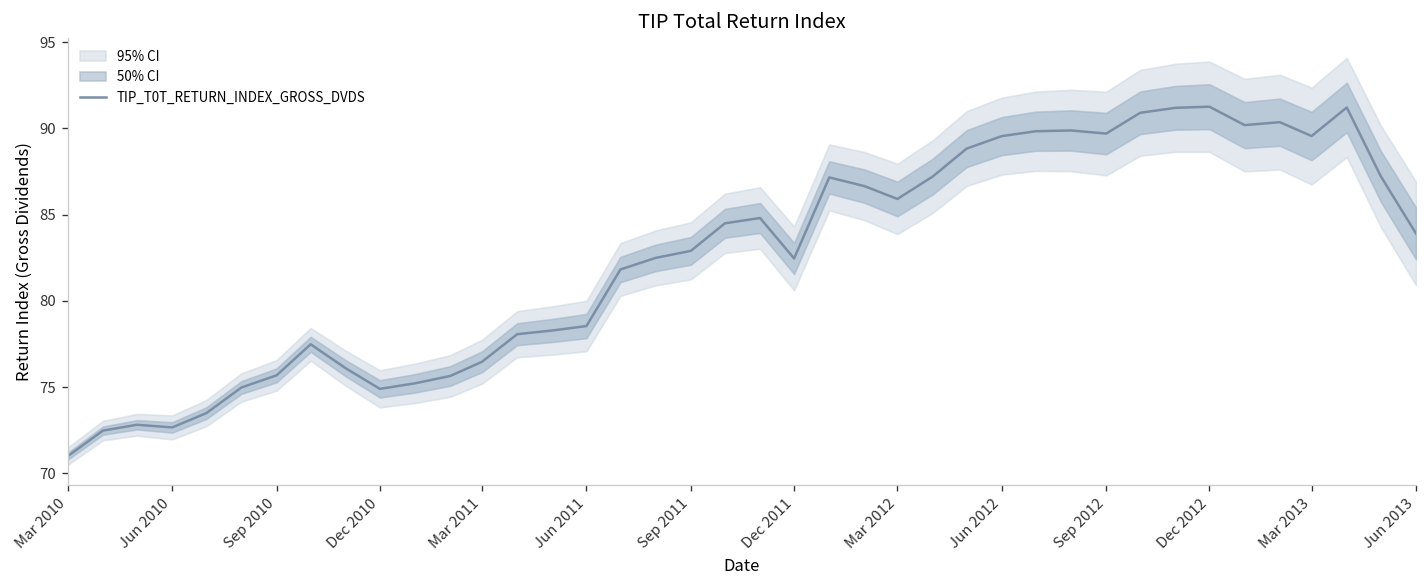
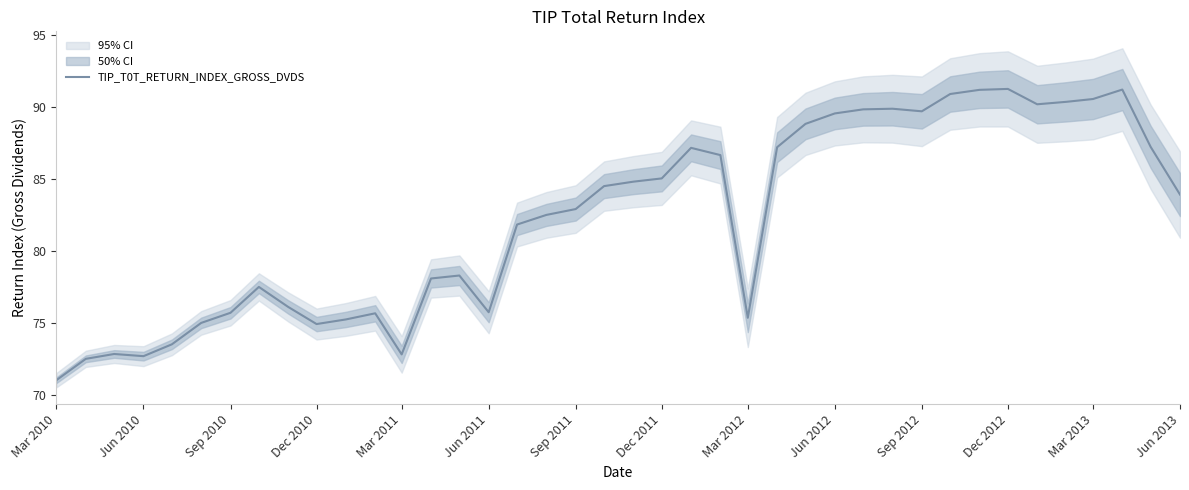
  {
    "TIP_T0T_RETURN_INDEX_GROSS_DVDS": {
      "Mar 2010": 71.0,
      "Jun 2010": 72.7,
      "Sep 2010": 75.7,
      "Dec 2010": 74.9,
-     "Mar 2011": 76.5,
-     "Jun 2011": 78.5,
+     "Mar 2011": 72.8,
+     "Jun 2011": 75.7,
      "Sep 2011": 82.9,
-     "Dec 2011": 82.5,
-     "Mar 2012": 85.9,
+     "Dec 2011": 85.0,
+     "Mar 2012": 75.3,
      "Jun 2012": 89.6,
      "Sep 2012": 89.7,
      "Dec 2012": 91.3,
-     "Mar 2013": 89.6,
+     "Mar 2013": 90.6,
      "Jun 2013": 83.9
    }
  }
